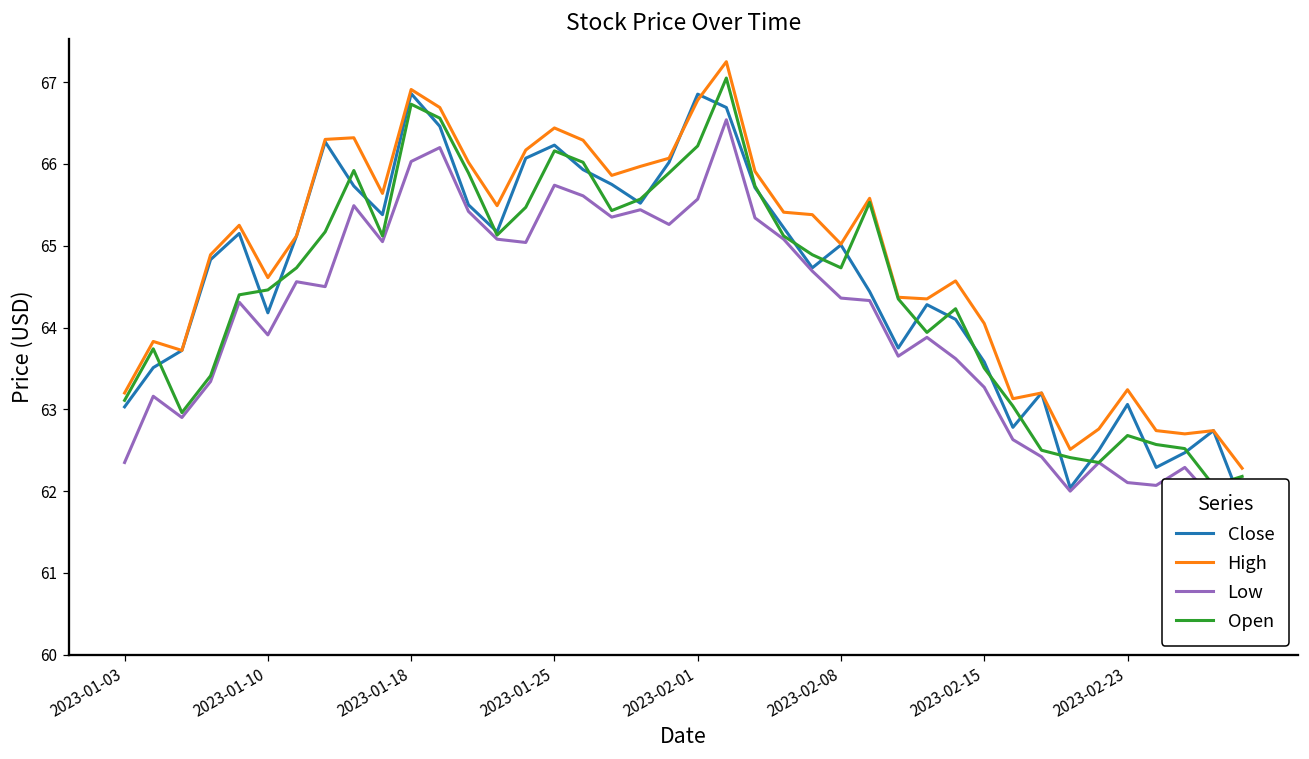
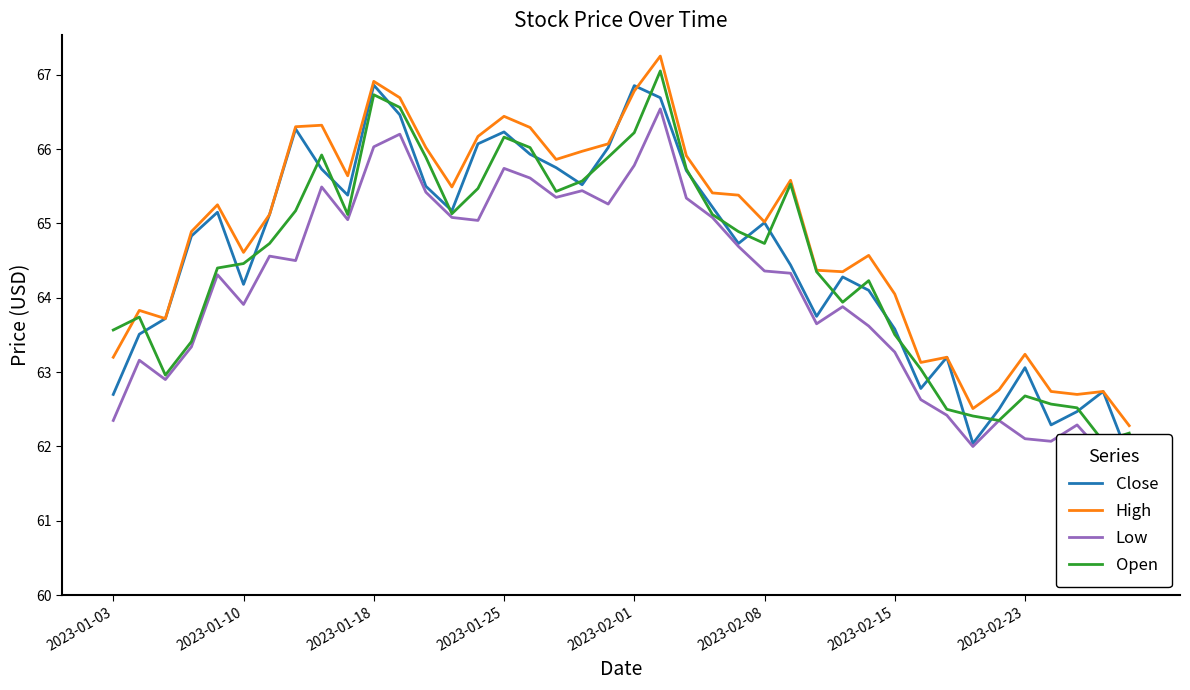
  {
    "Close": {
-     "2023-01-03": 63.0,
+     "2023-01-03": 62.7,
      "2023-01-10": 64.2,
      "2023-01-18": 66.9,
      "2023-01-25": 66.2,
      "2023-02-01": 66.9,
      "2023-02-15": 63.6,
      "2023-02-23": 63.1
    },
    "High": {
      "2023-01-03": 63.2,
      "2023-01-10": 64.6,
      "2023-01-18": 66.9,
      "2023-01-25": 66.4,
      "2023-02-01": 66.8,
      "2023-02-15": 64.1,
      "2023-02-23": 63.2
    },
    "Low": {
      "2023-01-03": 62.3,
      "2023-01-10": 63.9,
      "2023-01-18": 66.0,
      "2023-01-25": 65.7,
-     "2023-02-01": 65.6,
+     "2023-02-01": 65.8,
      "2023-02-08": 64.4,
      "2023-02-15": 63.3,
      "2023-02-23": 62.1
    },
    "Open": {
-     "2023-01-03": 63.1,
+     "2023-01-03": 63.6,
      "2023-01-10": 64.5,
      "2023-01-18": 66.7,
      "2023-01-25": 66.2,
      "2023-02-01": 66.2,
      "2023-02-08": 64.7,
      "2023-02-15": 63.5,
      "2023-02-23": 62.7
    }
  }
